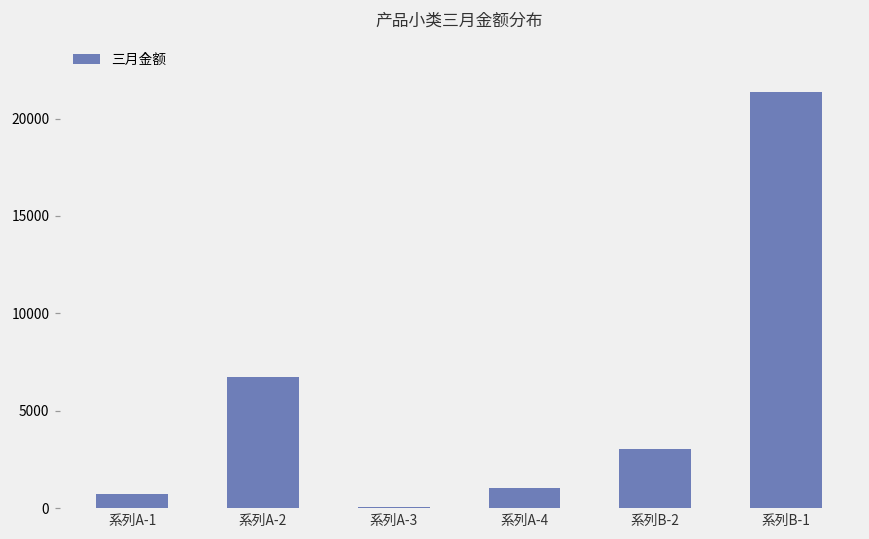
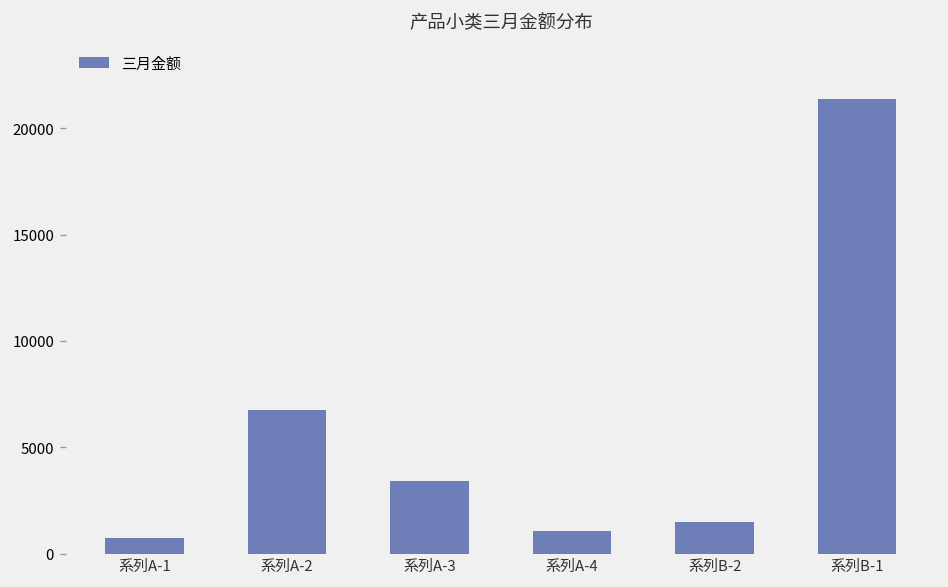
  {
    "系列A-1": 700,
    "系列A-2": 6800,
-   "系列A-3": 100,
+   "系列A-3": 3400,
    "系列A-4": 1000,
-   "系列B-2": 3000,
+   "系列B-2": 1500,
    "系列B-1": 21400
  }
